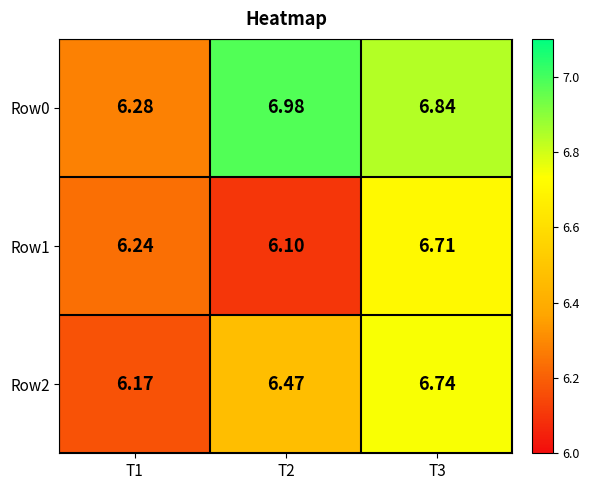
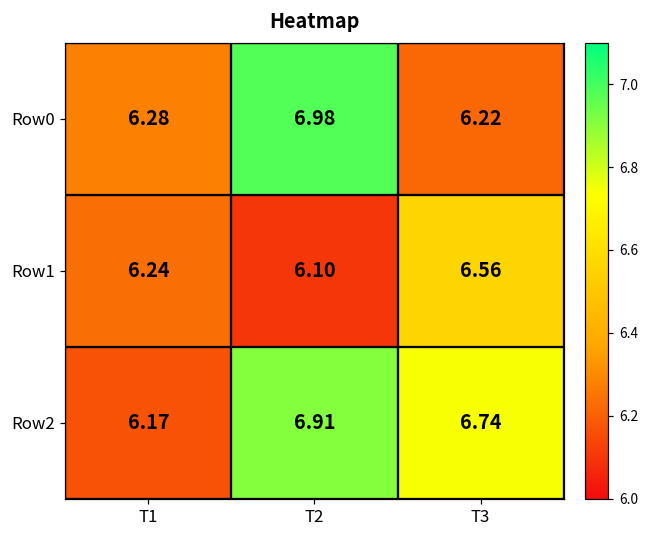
  {
    "Row0": {
      "T1": 6.28,
      "T2": 6.98,
-     "T3": 6.84
+     "T3": 6.22
    },
    "Row1": {
      "T1": 6.24,
      "T2": 6.10,
-     "T3": 6.71
+     "T3": 6.56
    },
    "Row2": {
      "T1": 6.17,
-     "T2": 6.47,
+     "T2": 6.91,
      "T3": 6.74
    }
  }
